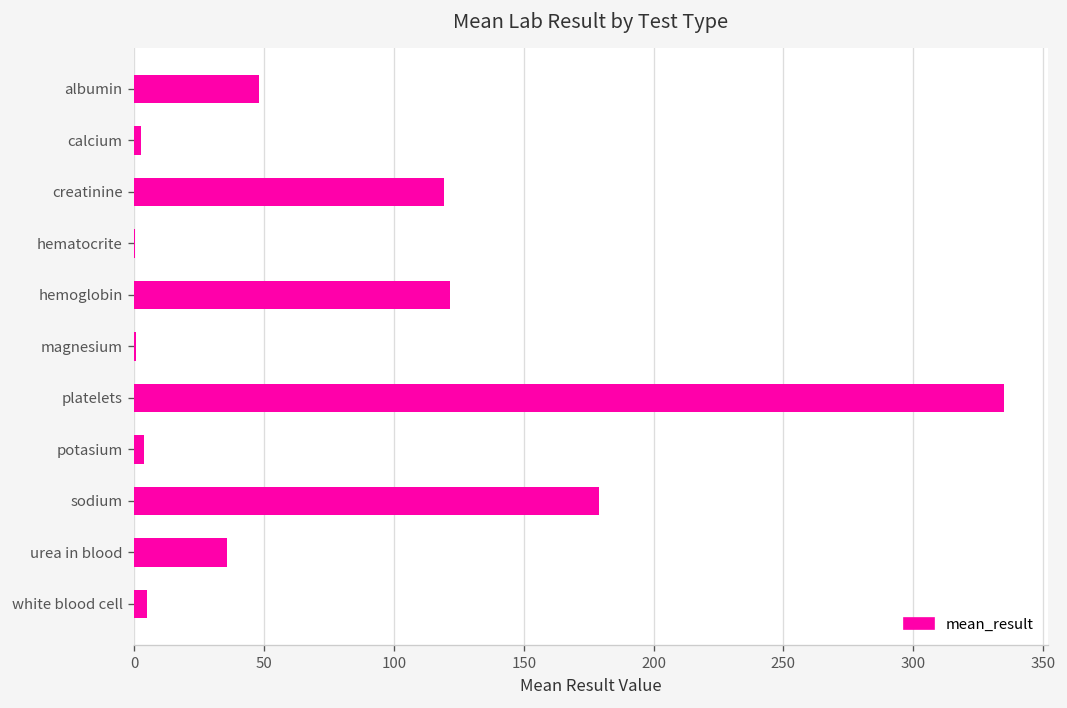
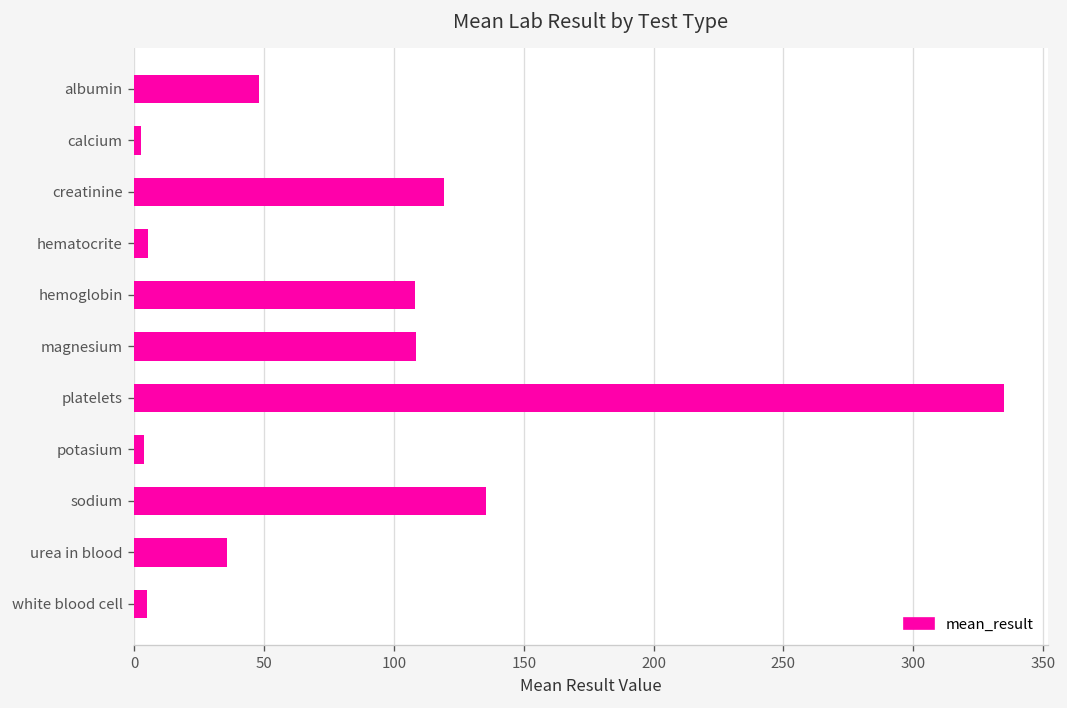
  {
    "albumin": 48,
    "calcium": 2,
    "creatinine": 119,
-   "hematocrite": 0,
-   "hemoglobin": 121,
-   "magnesium": 1,
+   "hematocrite": 5,
+   "hemoglobin": 108,
+   "magnesium": 109,
    "platelets": 335,
    "potasium": 4,
-   "sodium": 179,
+   "sodium": 136,
    "urea in blood": 36,
    "white blood cell": 5
  }
